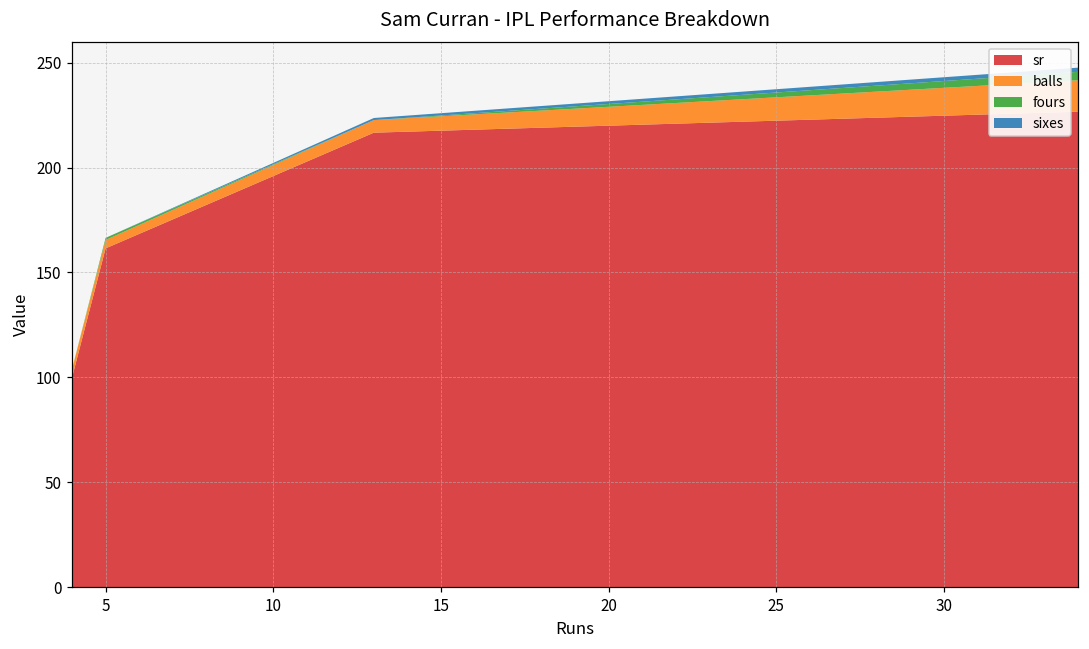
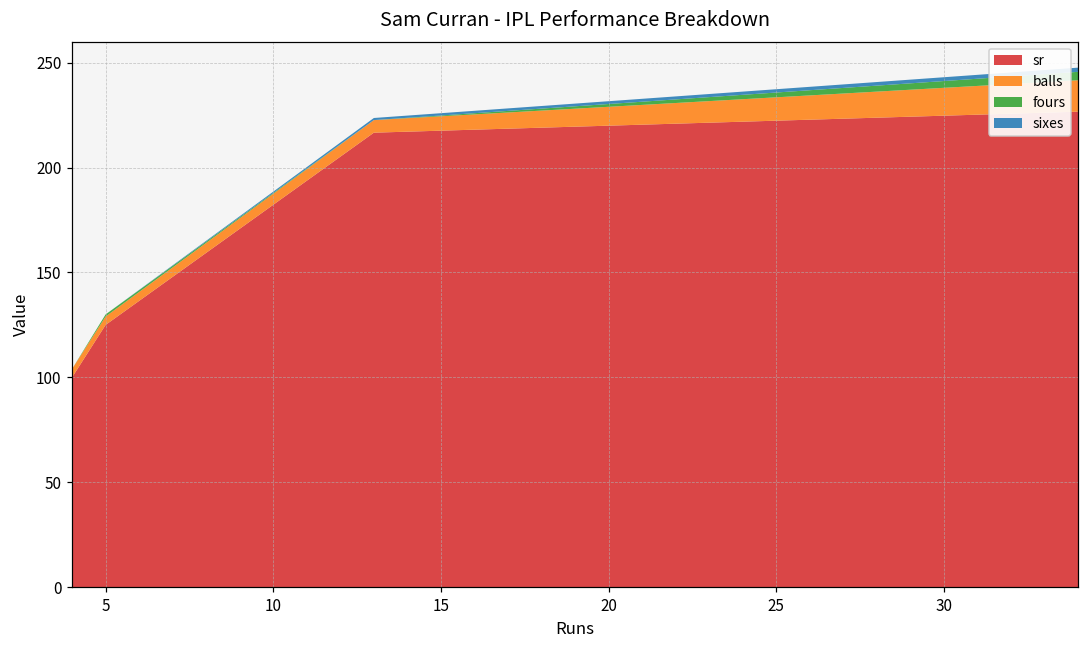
  {
    "sr": {
-     "5": 162
+     "5": 125
    }
  }
